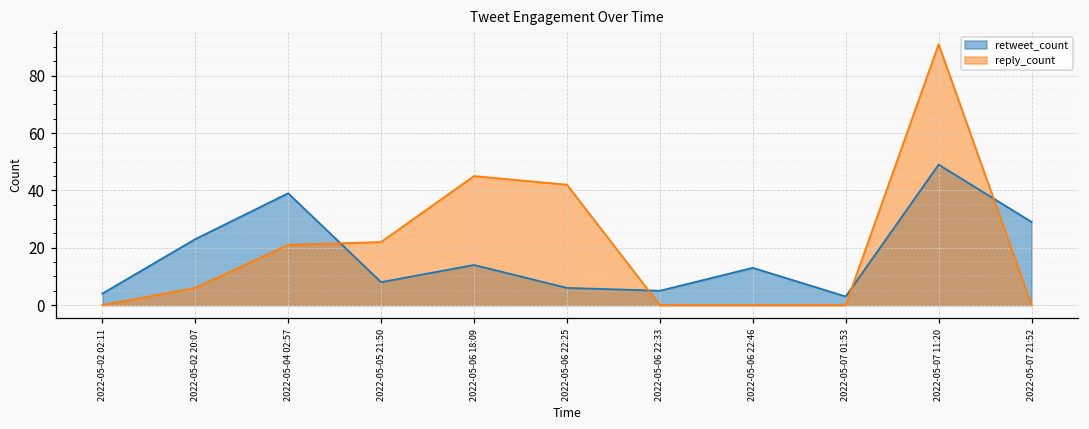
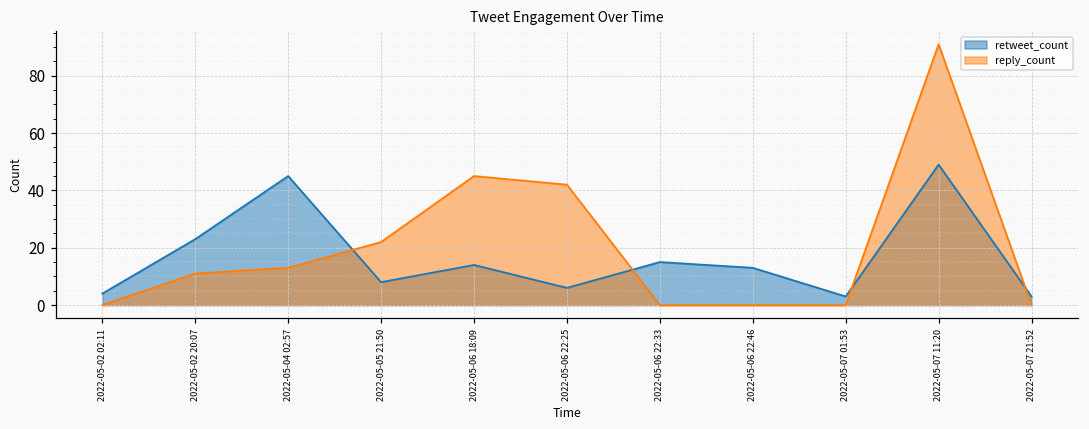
  {
    "retweet_count": {
      "2022-05-02 02:11": 4,
      "2022-05-02 20:07": 23,
-     "2022-05-04 02:57": 39,
+     "2022-05-04 02:57": 45,
      "2022-05-05 21:50": 8,
      "2022-05-06 18:09": 14,
      "2022-05-06 22:25": 6,
-     "2022-05-06 22:33": 5,
+     "2022-05-06 22:33": 15,
      "2022-05-06 22:46": 13,
      "2022-05-07 01:53": 3,
      "2022-05-07 11:20": 49,
-     "2022-05-07 21:52": 29
+     "2022-05-07 21:52": 3
    },
    "reply_count": {
      "2022-05-02 02:11": 0,
-     "2022-05-02 20:07": 6,
-     "2022-05-04 02:57": 21,
+     "2022-05-02 20:07": 11,
+     "2022-05-04 02:57": 13,
      "2022-05-05 21:50": 22,
      "2022-05-06 18:09": 45,
      "2022-05-06 22:25": 42,
      "2022-05-06 22:33": 0,
      "2022-05-06 22:46": 0,
      "2022-05-07 01:53": 0,
      "2022-05-07 11:20": 91,
      "2022-05-07 21:52": 0
    }
  }
